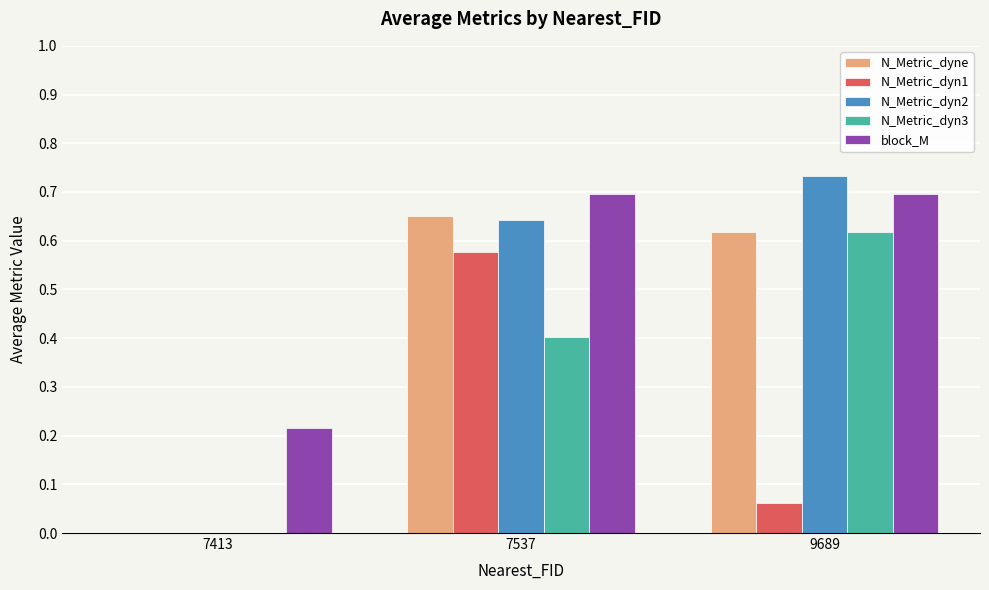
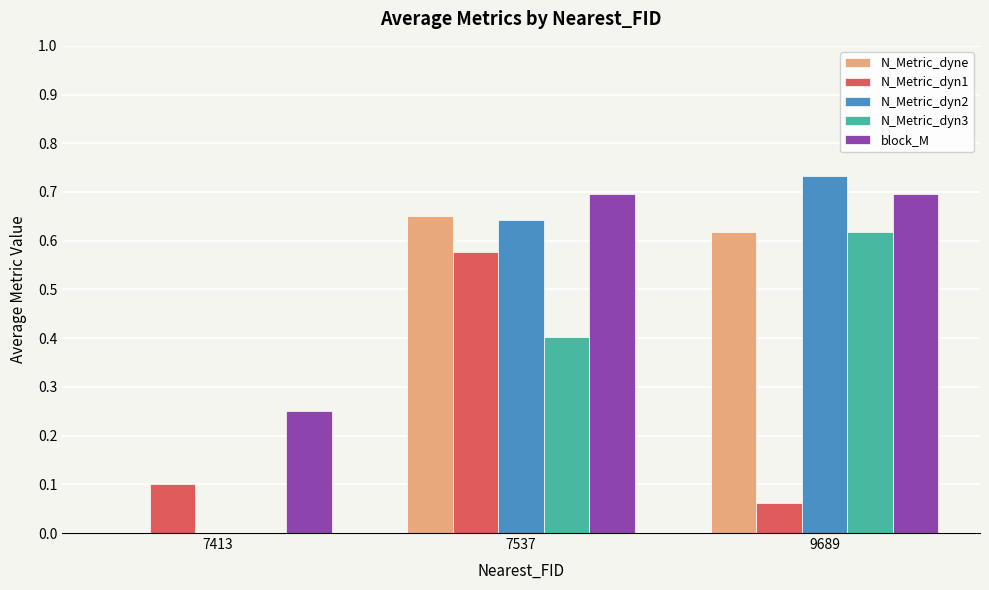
  {
    "N_Metric_dyne": {
      "7413": 0.00,
      "7537": 0.65,
      "9689": 0.62
    },
    "N_Metric_dyn1": {
-     "7413": 0.0,
+     "7413": 0.1,
      "7537": 0.58,
      "9689": 0.06
    },
    "block_M": {
-     "7413": 0.22,
+     "7413": 0.25,
      "7537": 0.70,
      "9689": 0.70
    }
  }
